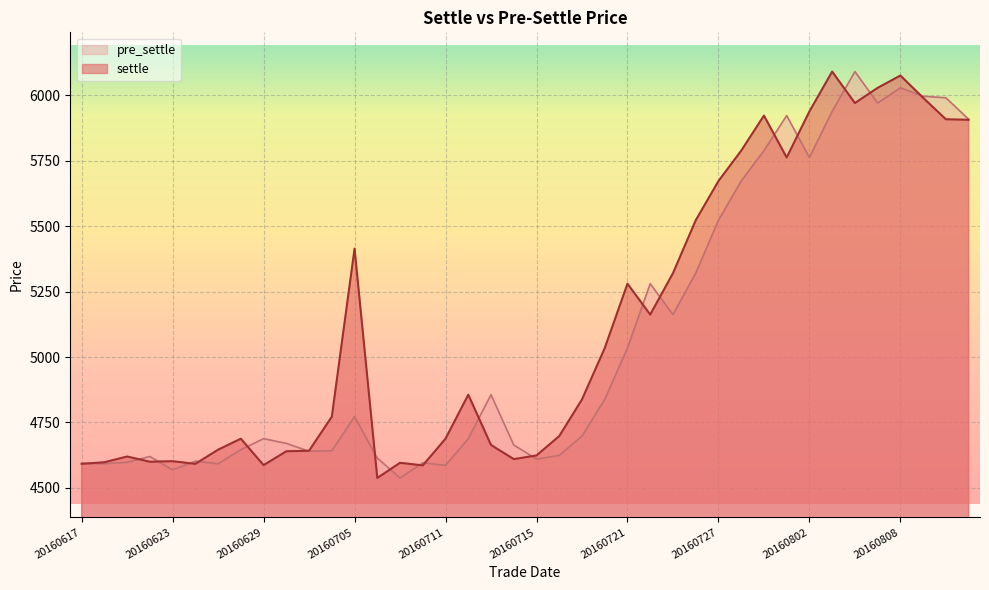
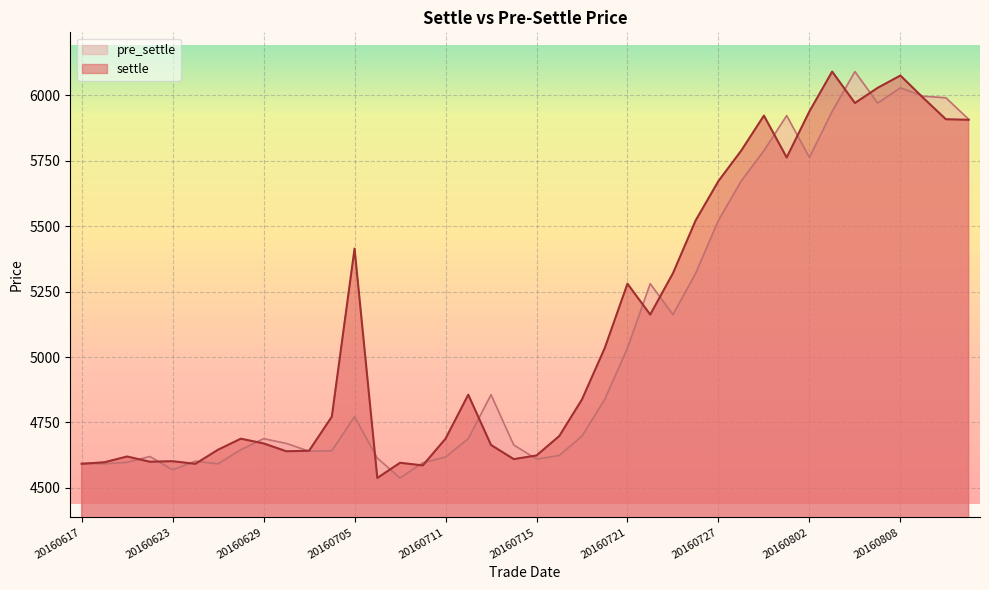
  {
    "pre_settle": {
      "20160623": 4570,
      "20160629": 4690,
      "20160705": 4770,
-     "20160711": 4590,
+     "20160711": 4620,
      "20160715": 4610,
      "20160721": 5030,
      "20160727": 5520,
      "20160802": 5760,
      "20160808": 6030
    },
    "settle": {
      "20160623": 4600,
-     "20160629": 4590,
+     "20160629": 4670,
      "20160705": 5410,
      "20160711": 4690,
      "20160715": 4620,
      "20160721": 5280,
      "20160727": 5670,
      "20160802": 5940,
      "20160808": 6080
    }
  }
